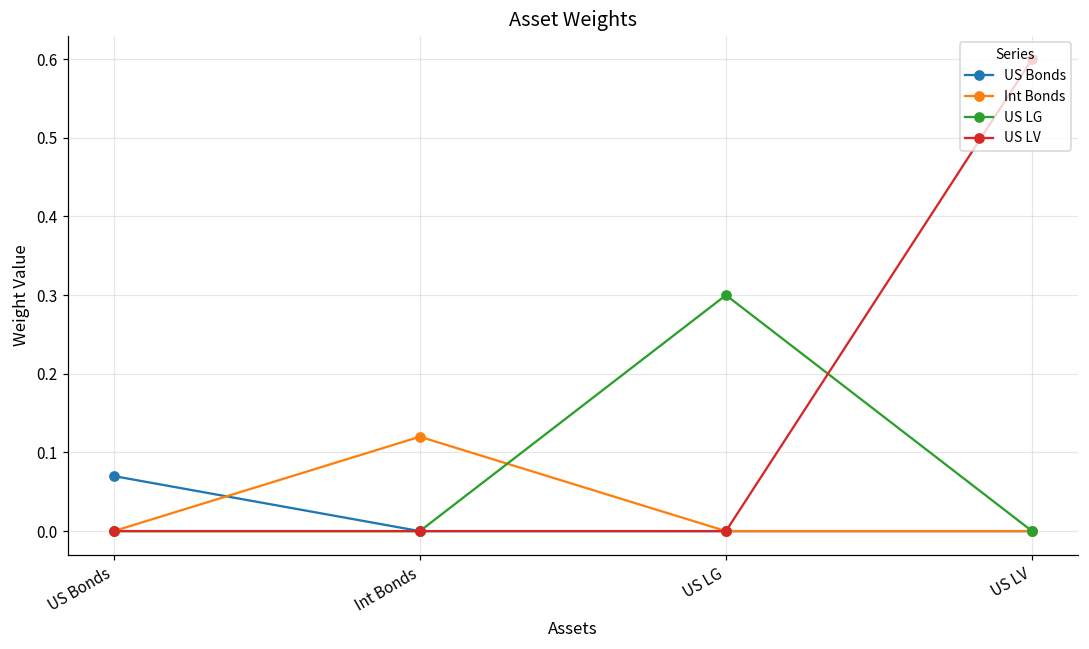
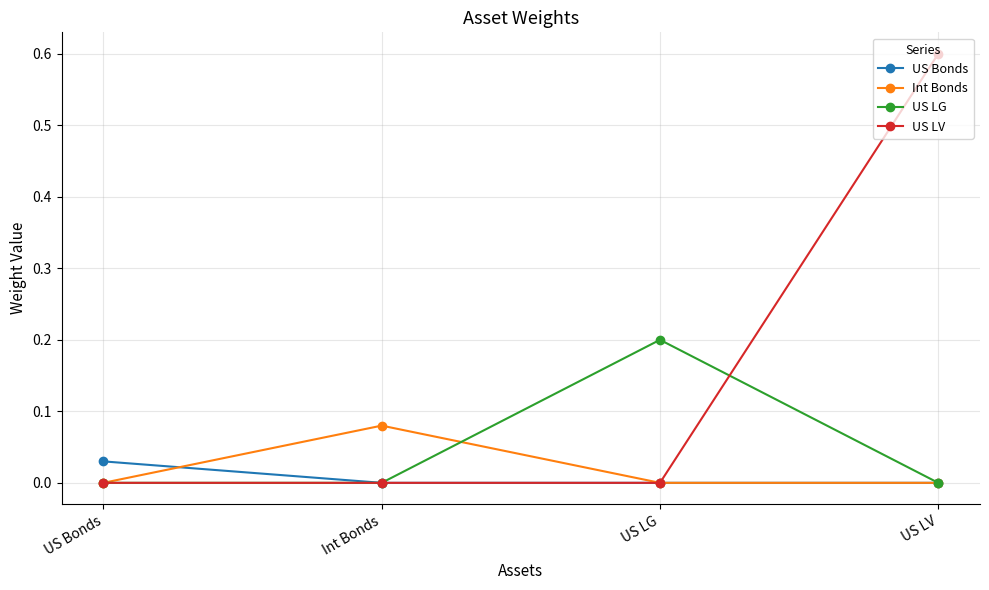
  {
    "US Bonds": {
-     "US Bonds": 0.07
+     "US Bonds": 0.03
    },
    "Int Bonds": {
-     "Int Bonds": 0.12
+     "Int Bonds": 0.08
    },
    "US LG": {
-     "US LG": 0.3
+     "US LG": 0.2
    }
  }
